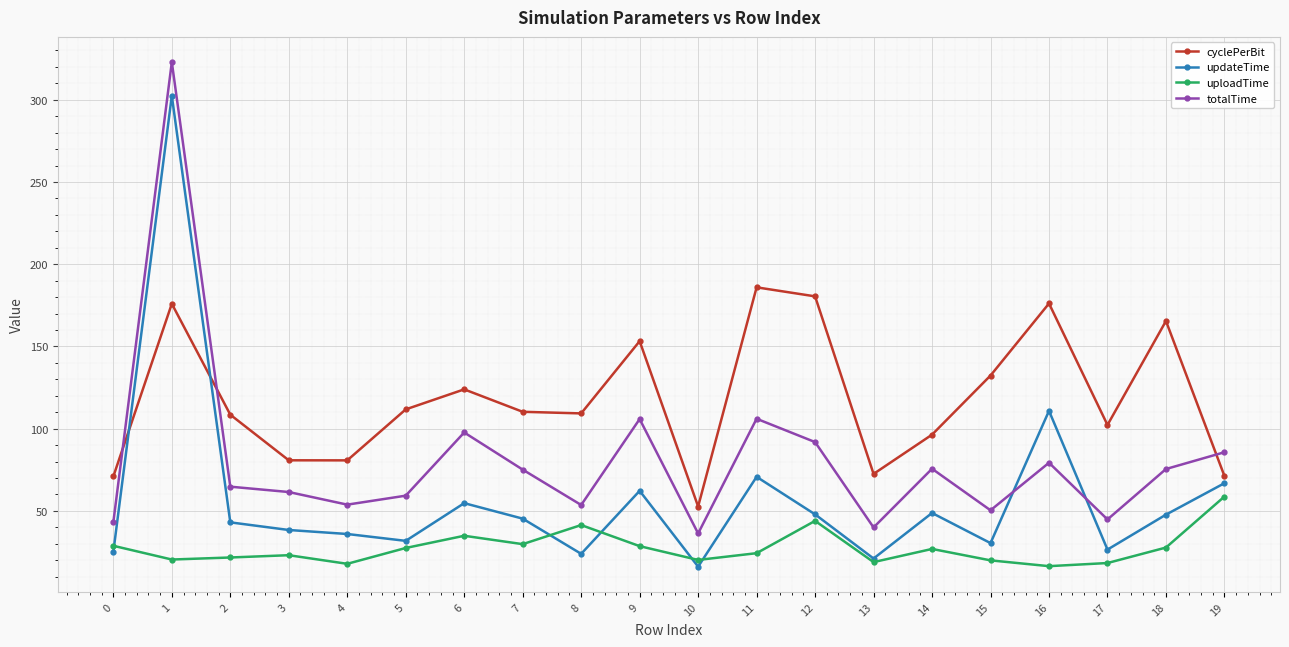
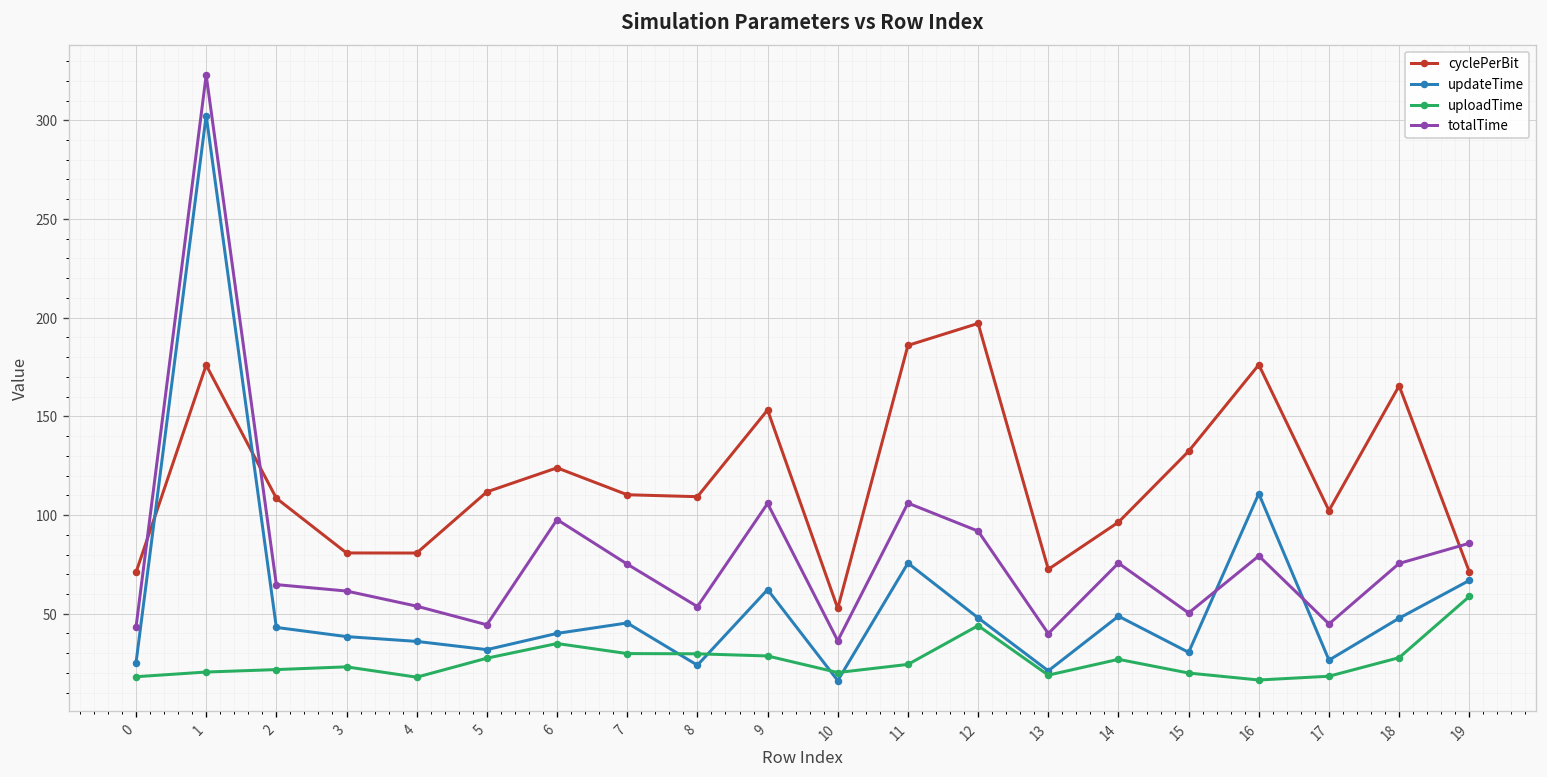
  {
    "cyclePerBit": {
      "0": 71,
      "1": 176,
      "2": 109,
      "3": 81,
      "4": 81,
      "5": 112,
      "6": 124,
      "7": 110,
      "8": 109,
      "9": 153,
      "10": 53,
      "11": 186,
-     "12": 180,
+     "12": 197,
      "13": 73,
      "14": 96,
      "15": 132,
      "16": 176,
      "17": 102,
      "18": 165,
      "19": 71
    },
    "updateTime": {
      "0": 25,
      "1": 302,
      "2": 43,
      "3": 38,
      "4": 36,
      "5": 32,
-     "6": 55,
+     "6": 40,
      "7": 45,
      "8": 24,
      "9": 62,
      "10": 16,
-     "11": 71,
+     "11": 76,
      "12": 48,
      "13": 21,
      "14": 49,
      "15": 30,
      "16": 111,
      "17": 26,
      "18": 48,
      "19": 67
    },
    "uploadTime": {
-     "0": 29,
+     "0": 18,
      "1": 20,
      "2": 22,
      "3": 23,
      "4": 18,
      "5": 27,
      "6": 35,
      "7": 30,
-     "8": 41,
+     "8": 30,
      "9": 29,
      "10": 20,
      "11": 24,
      "12": 44,
      "13": 19,
      "14": 27,
      "15": 20,
      "16": 16,
      "17": 18,
      "18": 28,
      "19": 59
    },
    "totalTime": {
      "0": 43,
      "1": 323,
      "2": 65,
      "3": 61,
      "4": 54,
-     "5": 59,
+     "5": 44,
      "6": 98,
      "7": 75,
      "8": 54,
      "9": 106,
      "10": 36,
      "11": 106,
      "12": 92,
      "13": 40,
      "14": 76,
      "15": 50,
      "16": 79,
      "17": 45,
      "18": 75,
      "19": 86
    }
  }
